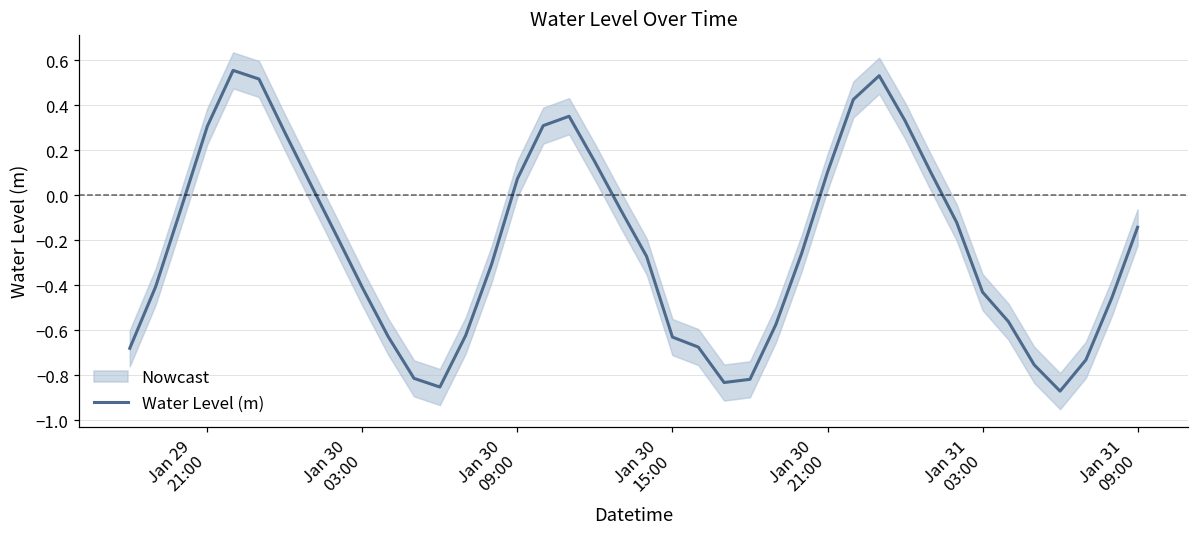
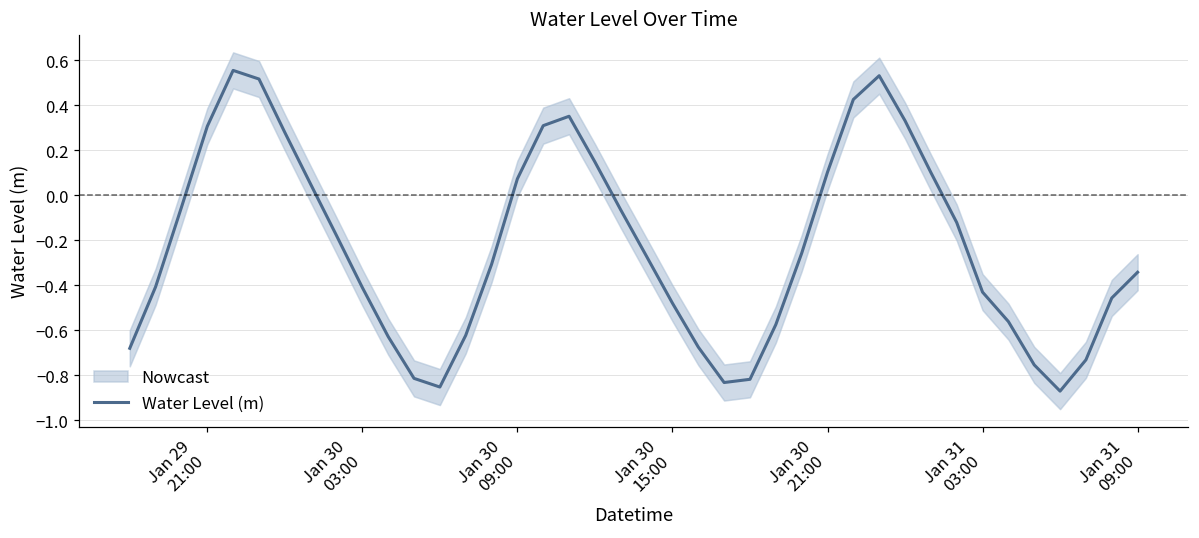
  {
    "Water Level (m)": {
      "Jan 29 21:00": 0.31,
      "Jan 30 03:00": -0.41,
      "Jan 30 09:00": 0.07,
-     "Jan 30 15:00": -0.63,
+     "Jan 30 15:00": -0.48,
      "Jan 30 21:00": 0.10,
      "Jan 31 03:00": -0.43,
-     "Jan 31 09:00": -0.14
+     "Jan 31 09:00": -0.34
    }
  }
